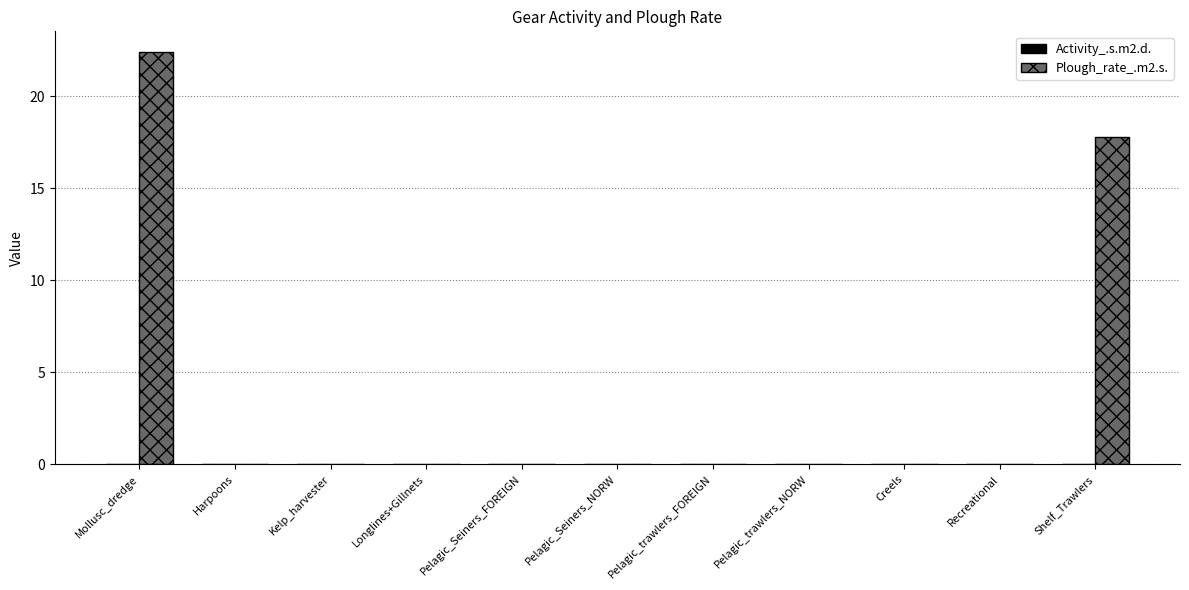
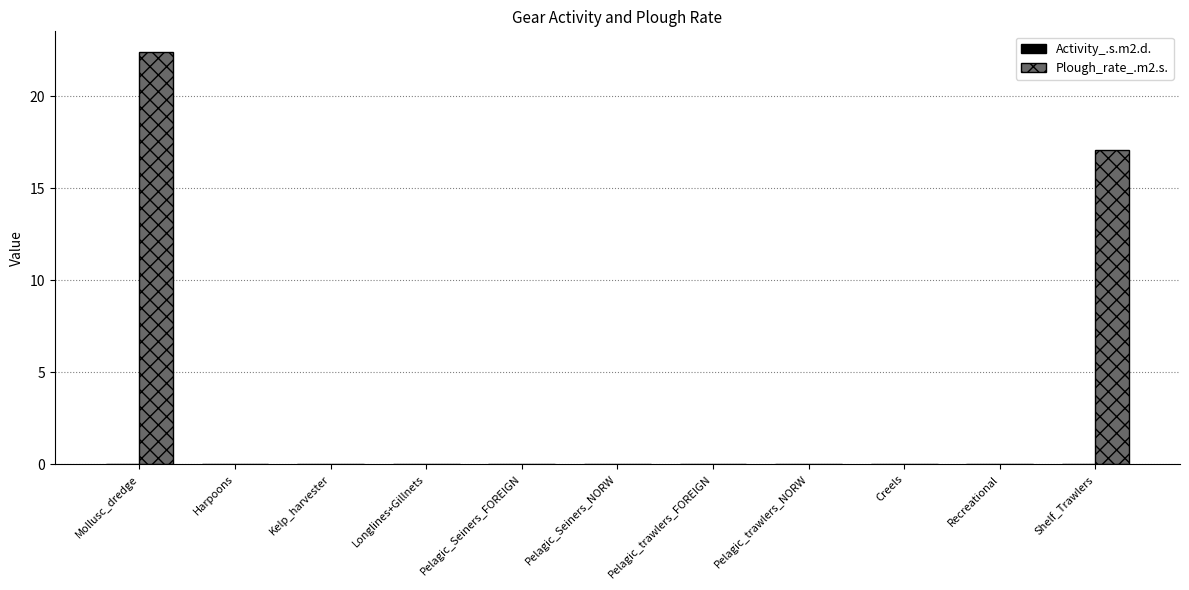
  {
    "Plough_rate_.m2.s.": {
      "Mollusc_dredge": 22.4,
      "Harpoons": 0.0,
      "Kelp_harvester": 0.0,
      "Longlines+Gillnets": 0.0,
      "Pelagic_Seiners_FOREIGN": 0.0,
      "Pelagic_Seiners_NORW": 0.0,
      "Pelagic_trawlers_FOREIGN": 0.0,
      "Pelagic_trawlers_NORW": 0.0,
      "Creels": 0.0,
      "Recreational": 0.0,
-     "Shelf_Trawlers": 17.8
+     "Shelf_Trawlers": 17.1
    }
  }
